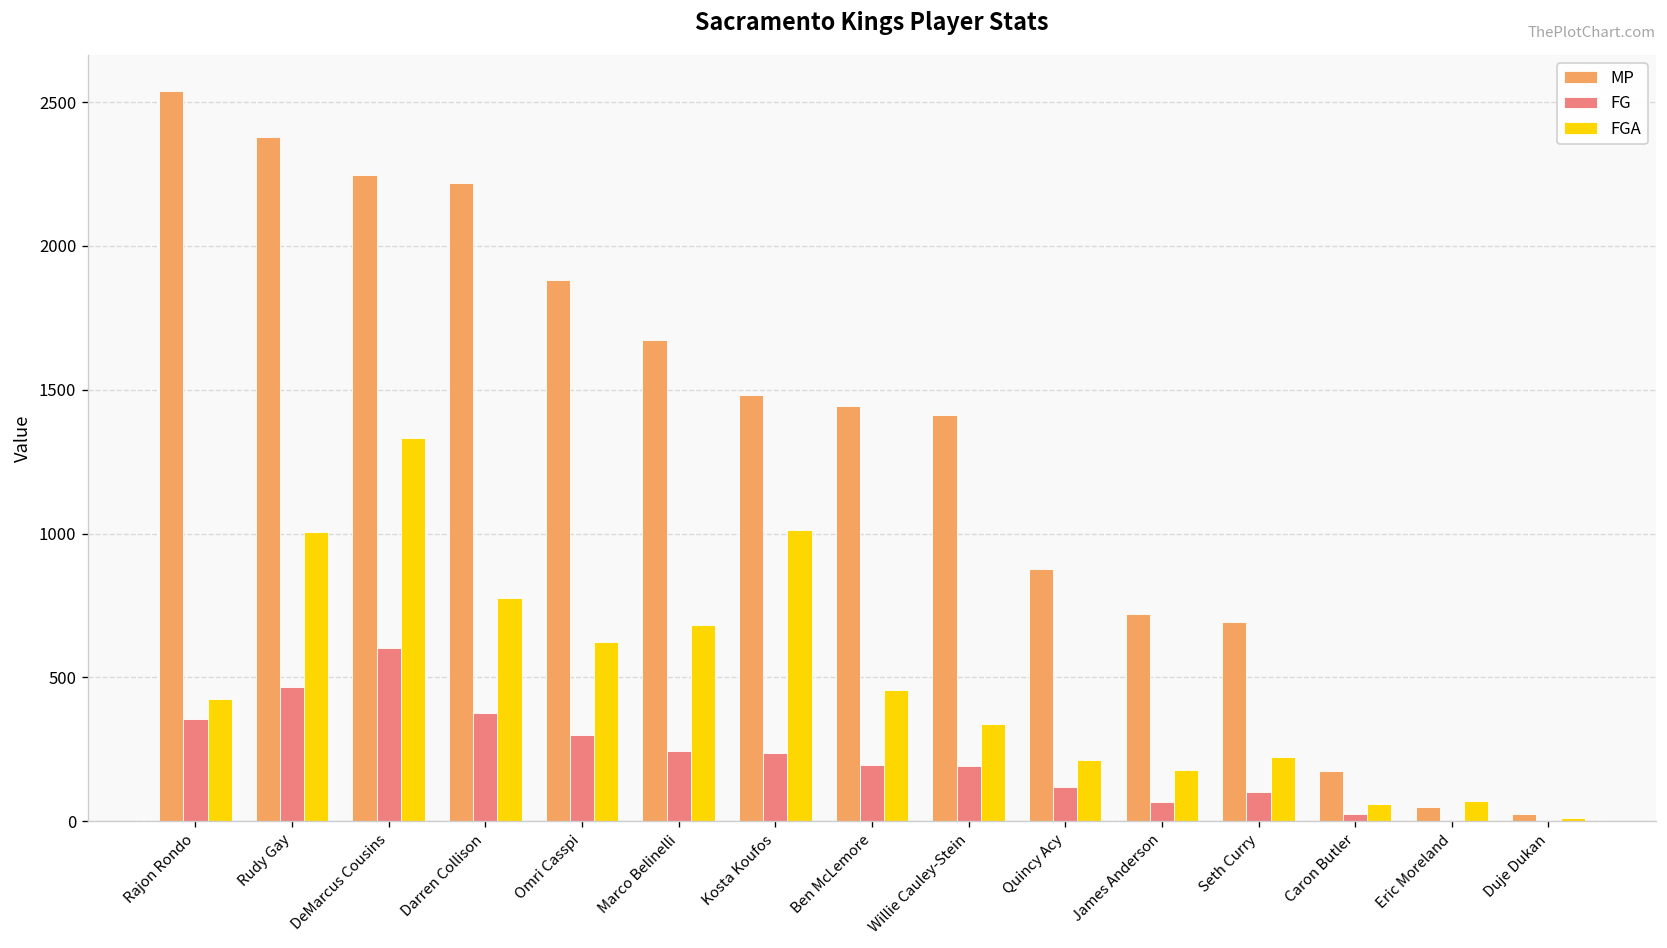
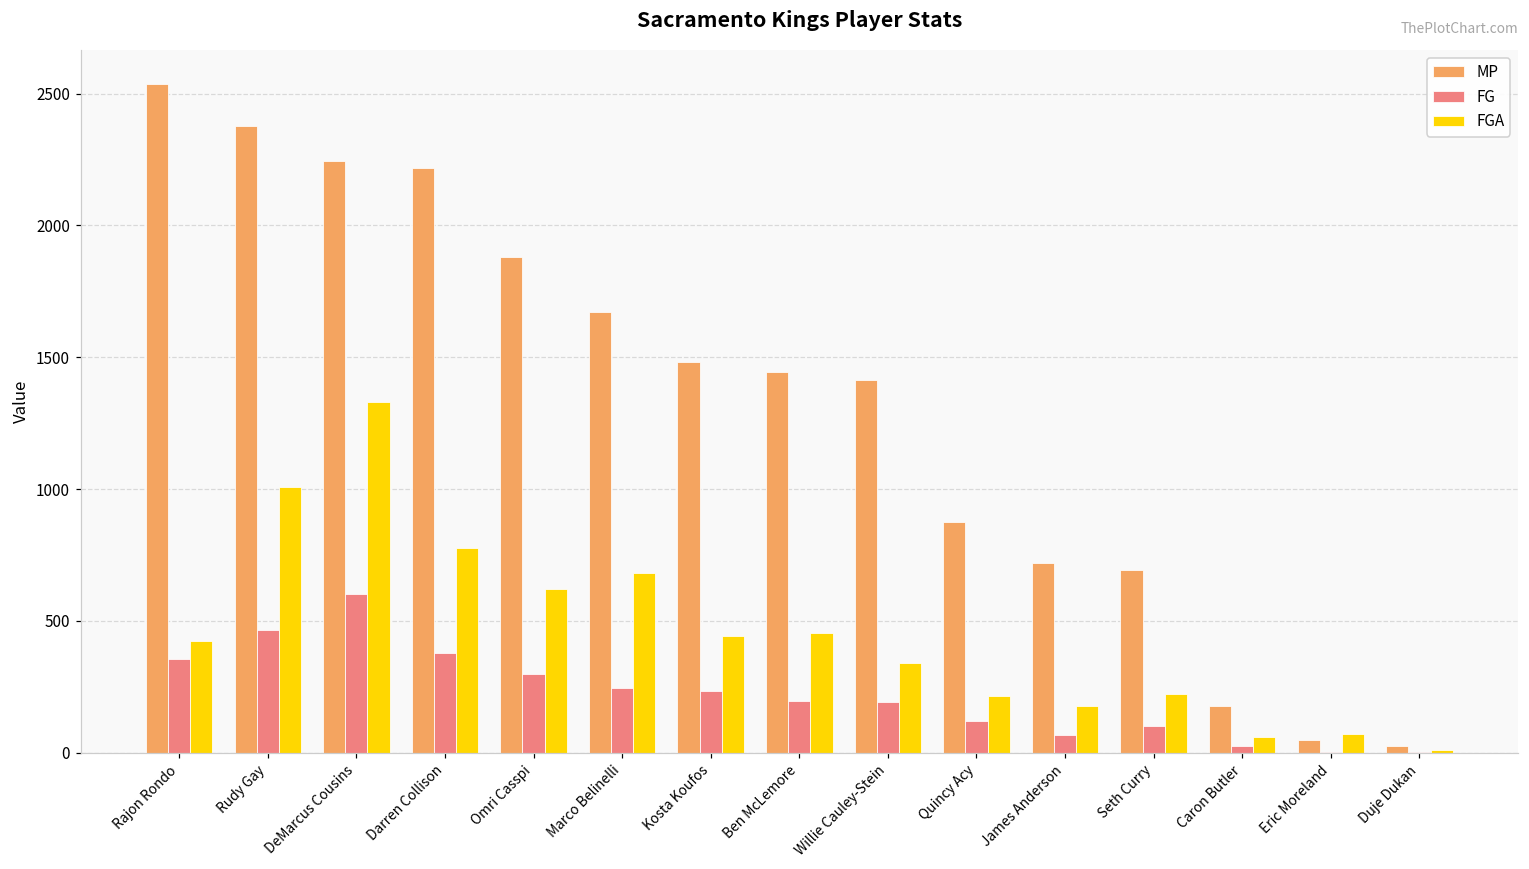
  {
    "FGA": {
      "Rajon Rondo": 430,
      "Rudy Gay": 1010,
      "DeMarcus Cousins": 1330,
      "Darren Collison": 780,
      "Omri Casspi": 620,
      "Marco Belinelli": 680,
-     "Kosta Koufos": 1010,
+     "Kosta Koufos": 440,
      "Ben McLemore": 460,
      "Willie Cauley-Stein": 340,
      "Quincy Acy": 210,
      "James Anderson": 180,
      "Seth Curry": 220,
      "Caron Butler": 60,
      "Eric Moreland": 70
    }
  }
